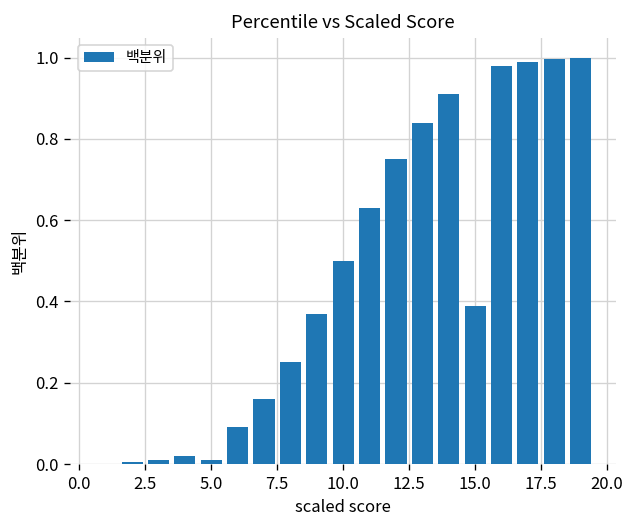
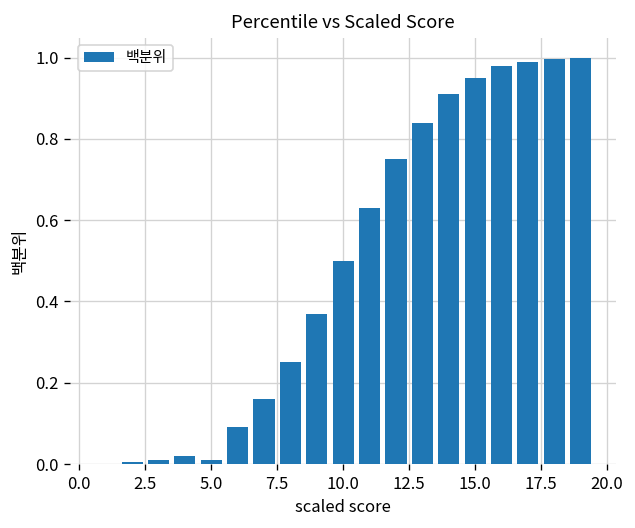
  {
    "5.0": 0.01,
    "10.0": 0.50,
-   "15.0": 0.39
+   "15.0": 0.95
  }
